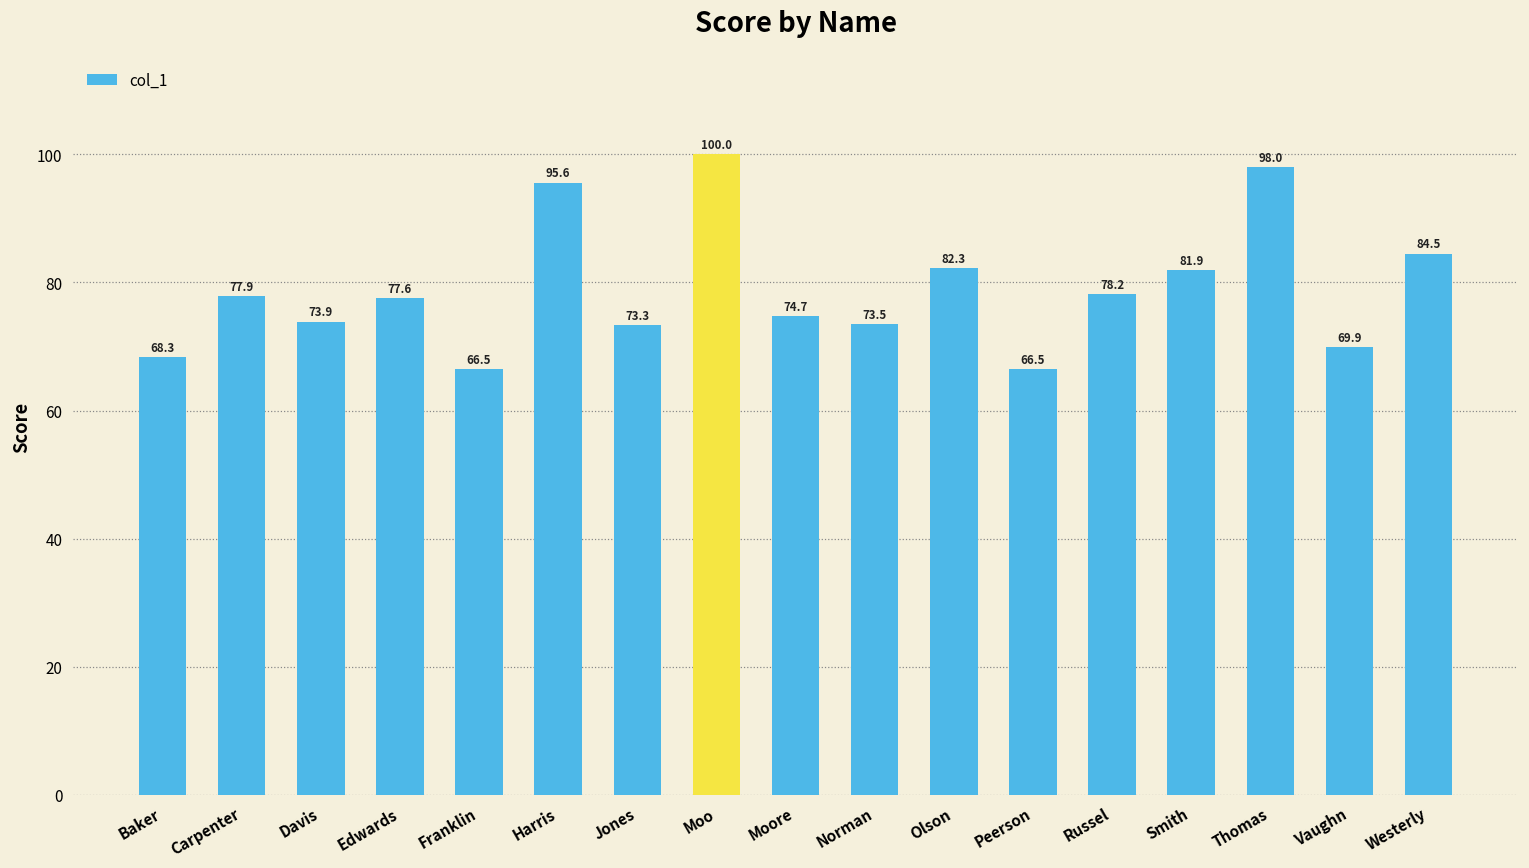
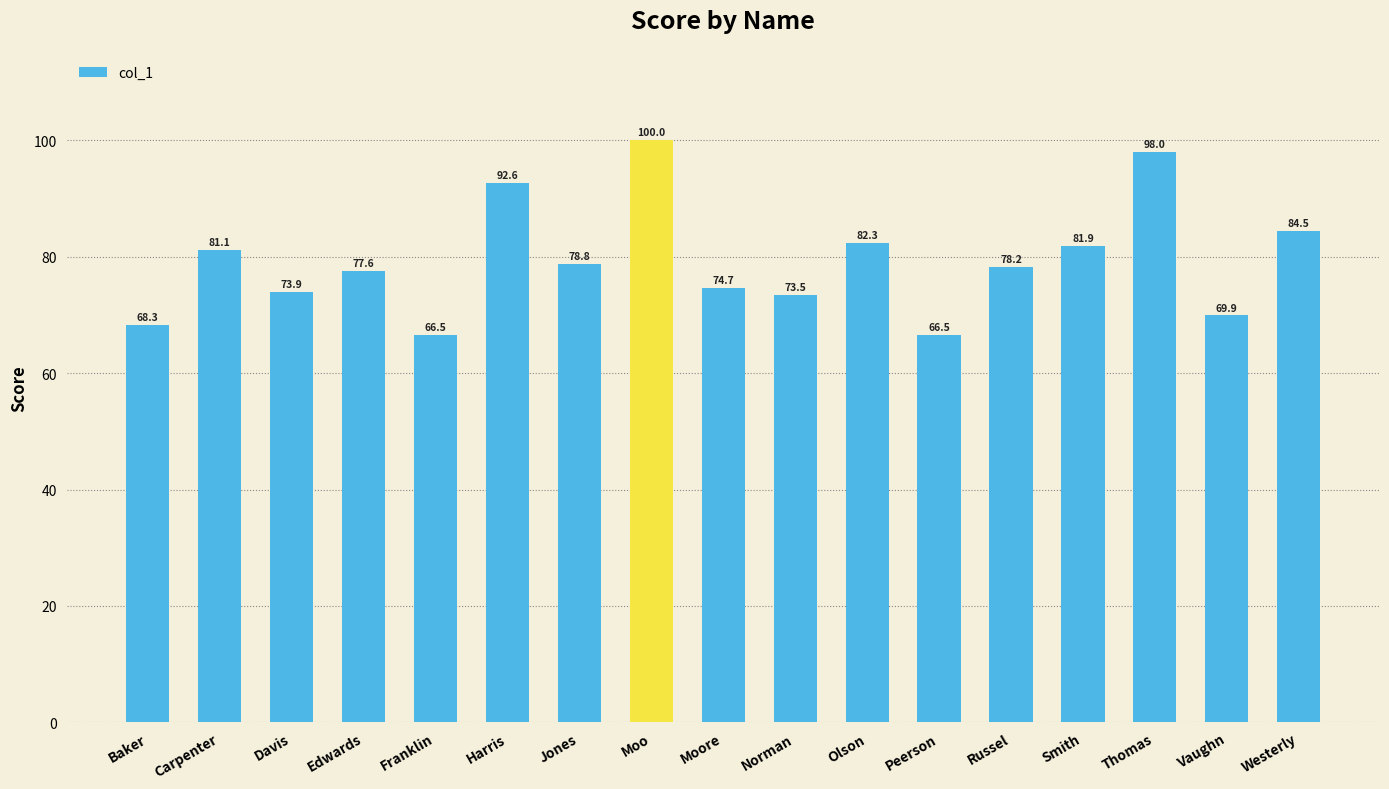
  {
    "Baker": 68.3,
-   "Carpenter": 77.9,
+   "Carpenter": 81.1,
    "Davis": 73.9,
    "Edwards": 77.6,
    "Franklin": 66.5,
-   "Harris": 95.6,
-   "Jones": 73.3,
+   "Harris": 92.6,
+   "Jones": 78.8,
    "Moo": 100.0,
    "Moore": 74.7,
    "Norman": 73.5,
    "Olson": 82.3,
    "Peerson": 66.5,
    "Russel": 78.2,
    "Smith": 81.9,
    "Thomas": 98.0,
    "Vaughn": 69.9,
    "Westerly": 84.5
  }
